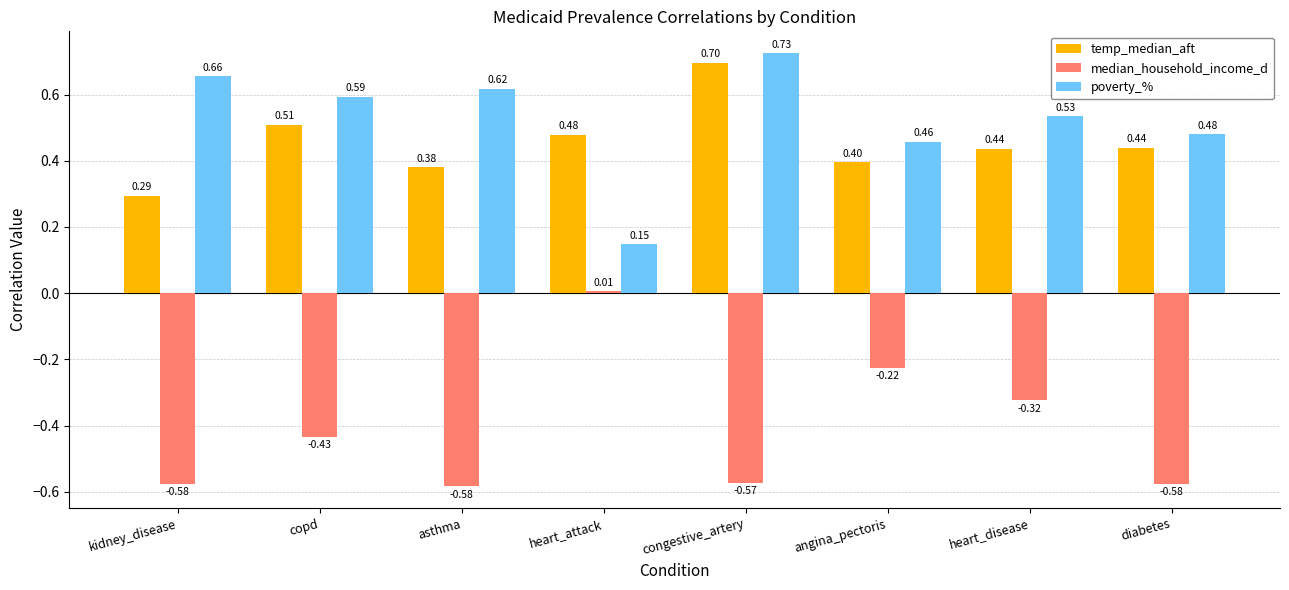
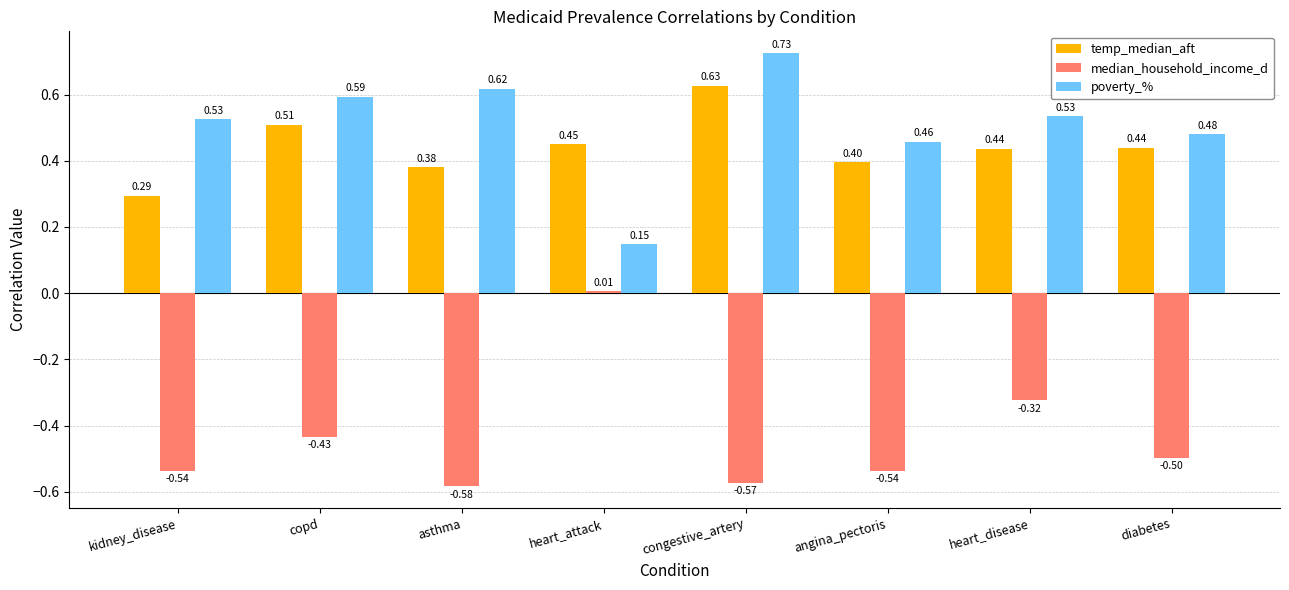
  {
    "temp_median_aft": {
      "kidney_disease": 0.29,
      "copd": 0.51,
      "asthma": 0.38,
-     "heart_attack": 0.48,
-     "congestive_artery": 0.70,
+     "heart_attack": 0.45,
+     "congestive_artery": 0.63,
      "angina_pectoris": 0.40,
      "heart_disease": 0.44,
      "diabetes": 0.44
    },
    "median_household_income_d": {
-     "kidney_disease": -0.58,
+     "kidney_disease": -0.54,
      "copd": -0.43,
      "asthma": -0.58,
      "heart_attack": 0.01,
      "congestive_artery": -0.57,
-     "angina_pectoris": -0.22,
+     "angina_pectoris": -0.54,
      "heart_disease": -0.32,
-     "diabetes": -0.58
+     "diabetes": -0.50
    },
    "poverty_%": {
-     "kidney_disease": 0.66,
+     "kidney_disease": 0.53,
      "copd": 0.59,
      "asthma": 0.62,
      "heart_attack": 0.15,
      "congestive_artery": 0.73,
      "angina_pectoris": 0.46,
      "heart_disease": 0.53,
      "diabetes": 0.48
    }
  }
